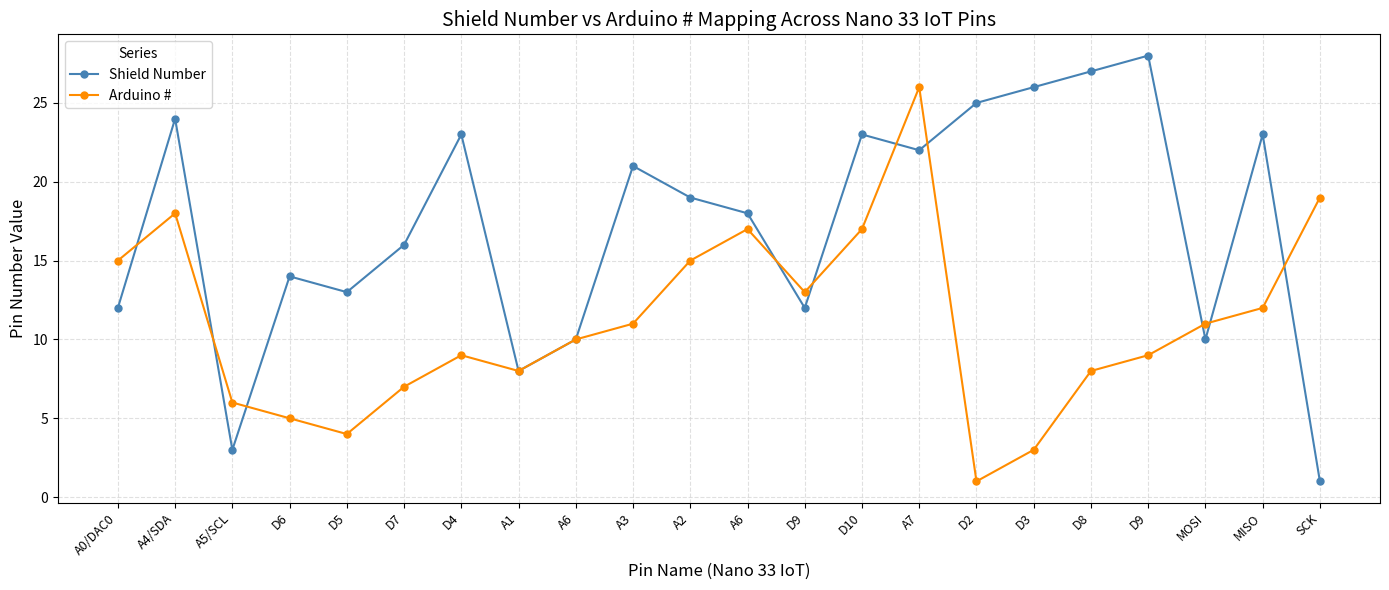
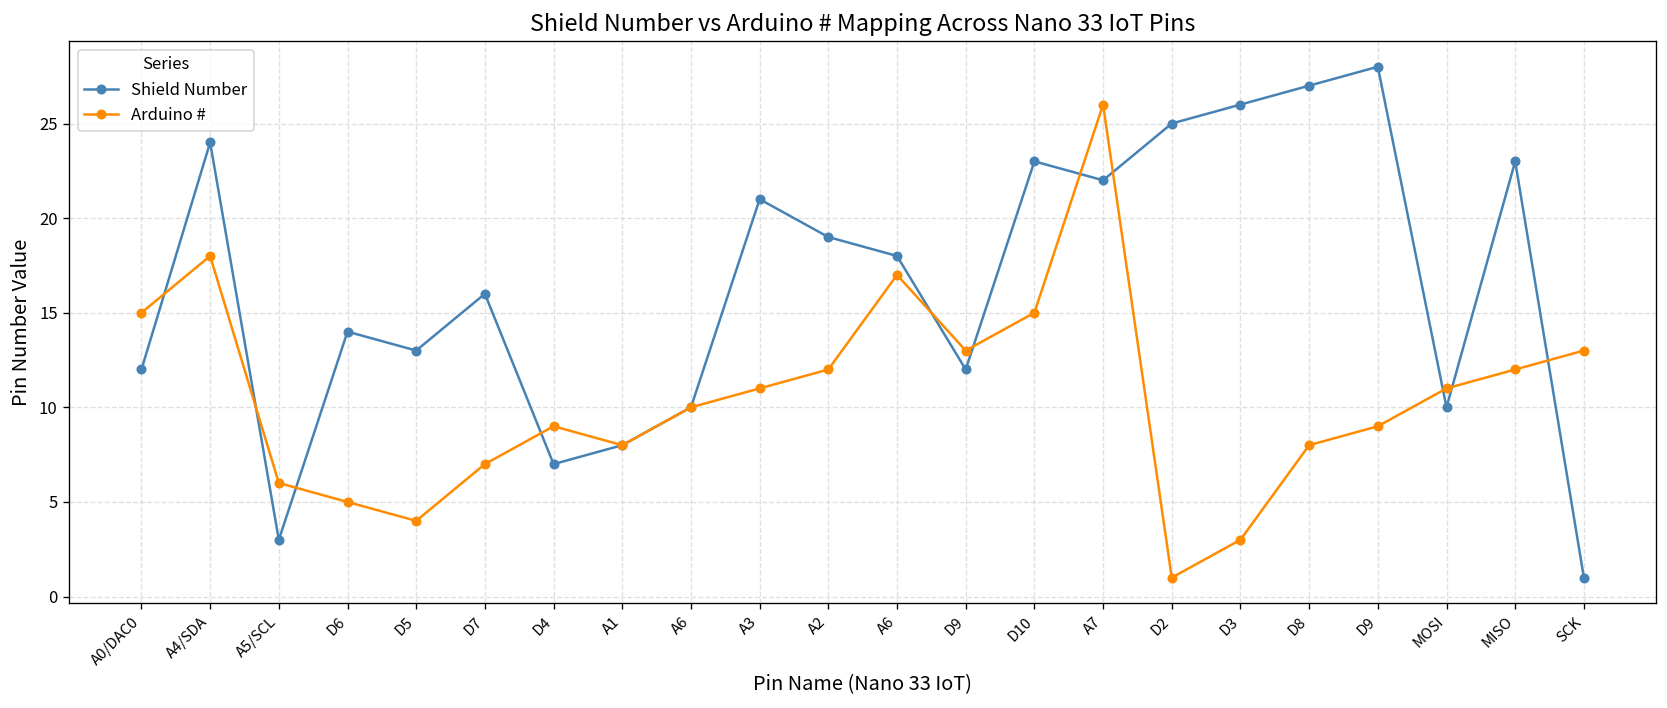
  {
    "Shield Number": {
      "A0/DAC0": 12,
      "A4/SDA": 24,
      "A5/SCL": 3,
      "D6": 14,
      "D5": 13,
      "D7": 16,
-     "D4": 23,
+     "D4": 7,
      "A3": 21,
      "A2": 19,
      "D10": 23,
      "A7": 22,
      "D2": 25,
      "D3": 26,
      "D8": 27,
      "MOSI": 10,
      "MISO": 23,
      "SCK": 1
    },
    "Arduino #": {
      "A0/DAC0": 15,
      "A4/SDA": 18,
      "A5/SCL": 6,
      "D6": 5,
      "D5": 4,
      "D7": 7,
      "D4": 9,
      "A3": 11,
-     "A2": 15,
-     "D10": 17,
+     "A2": 12,
+     "D10": 15,
      "A7": 26,
      "D2": 1,
      "D3": 3,
      "D8": 8,
      "MOSI": 11,
      "MISO": 12,
-     "SCK": 19
+     "SCK": 13
    }
  }
